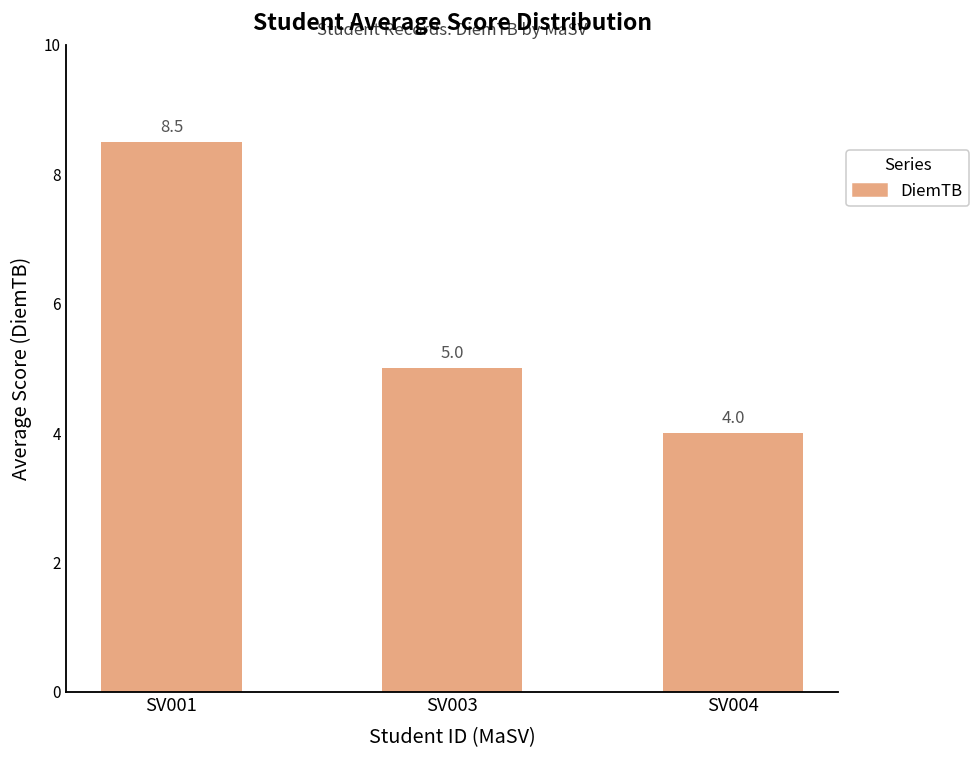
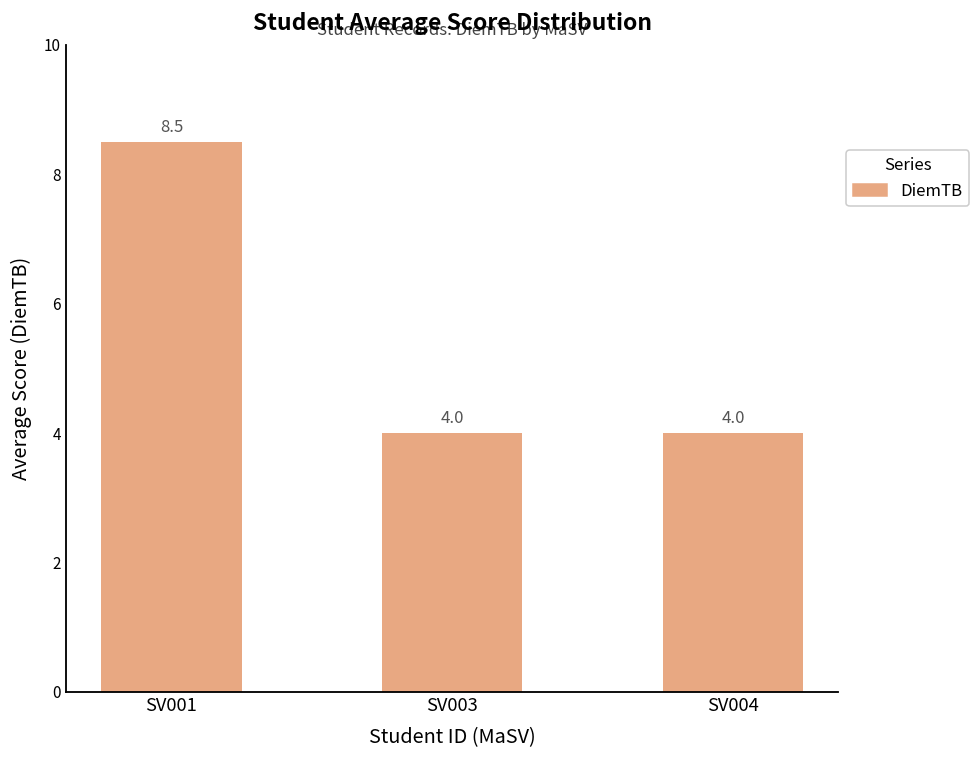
  {
    "SV001": 8.5,
-   "SV003": 5.0,
+   "SV003": 4.0,
    "SV004": 4.0
  }
